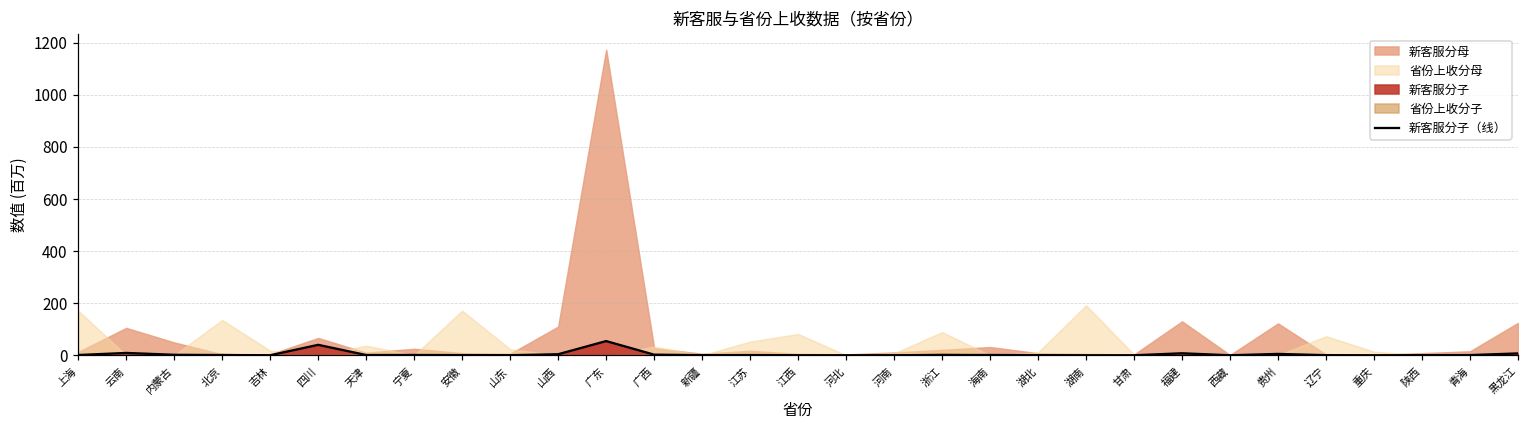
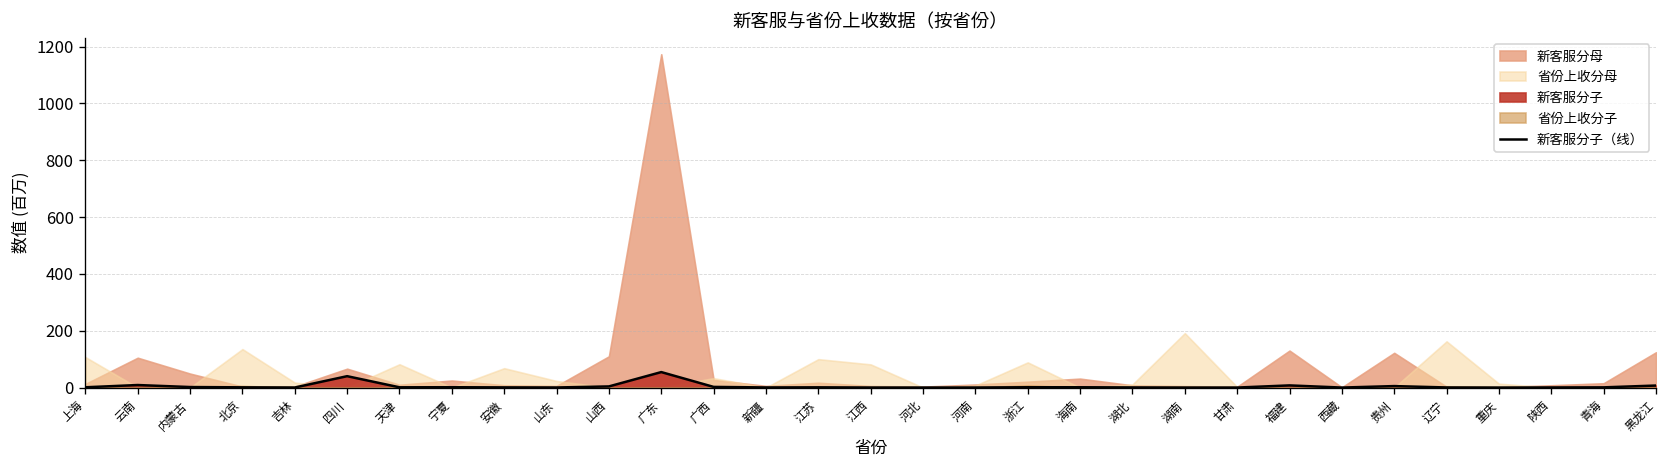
  {
    "省份上收分母": {
-     "上海": 170,
+     "上海": 110,
      "北京": 140,
      "吉林": 20,
-     "天津": 40,
-     "安徽": 170,
+     "天津": 80,
+     "安徽": 70,
      "山东": 20,
-     "江苏": 50,
+     "江苏": 100,
      "江西": 80,
      "浙江": 90,
      "湖南": 190,
-     "辽宁": 70,
+     "辽宁": 160,
      "重庆": 10
    },
    "新客服分子": {
      "四川": 40,
      "广东": 50
    }
  }
